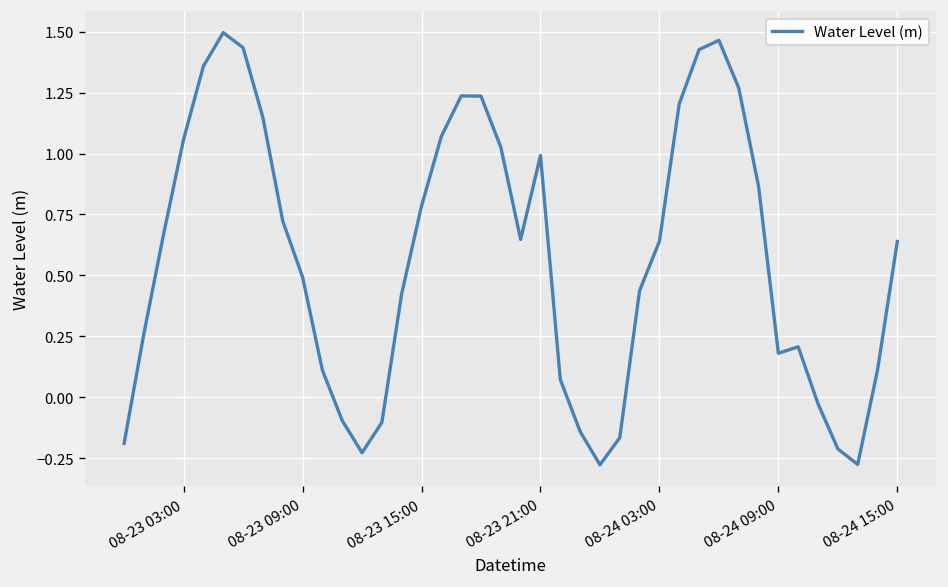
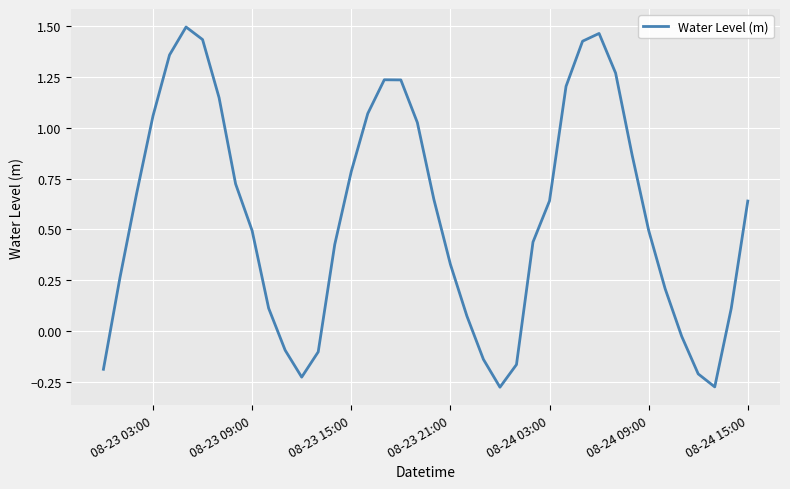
  {
    "08-23 03:00": 1.06,
    "08-23 09:00": 0.49,
    "08-23 15:00": 0.78,
-   "08-23 21:00": 0.99,
+   "08-23 21:00": 0.33,
    "08-24 03:00": 0.64,
-   "08-24 09:00": 0.18,
+   "08-24 09:00": 0.50,
    "08-24 15:00": 0.64
  }
